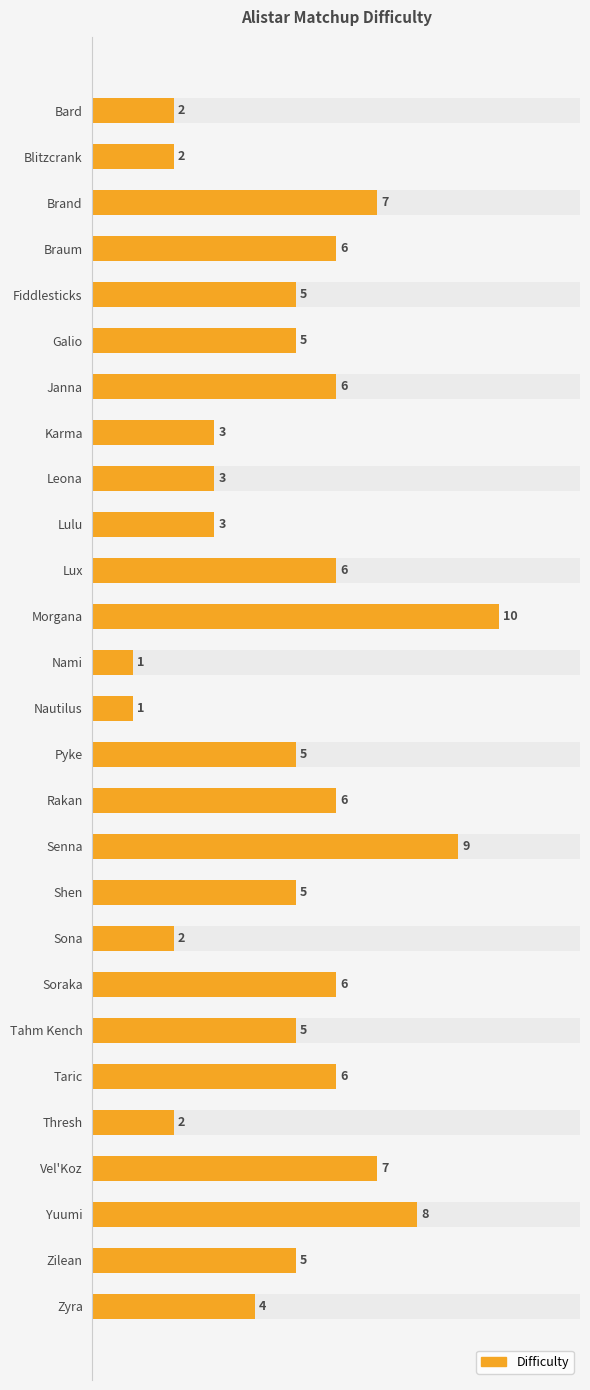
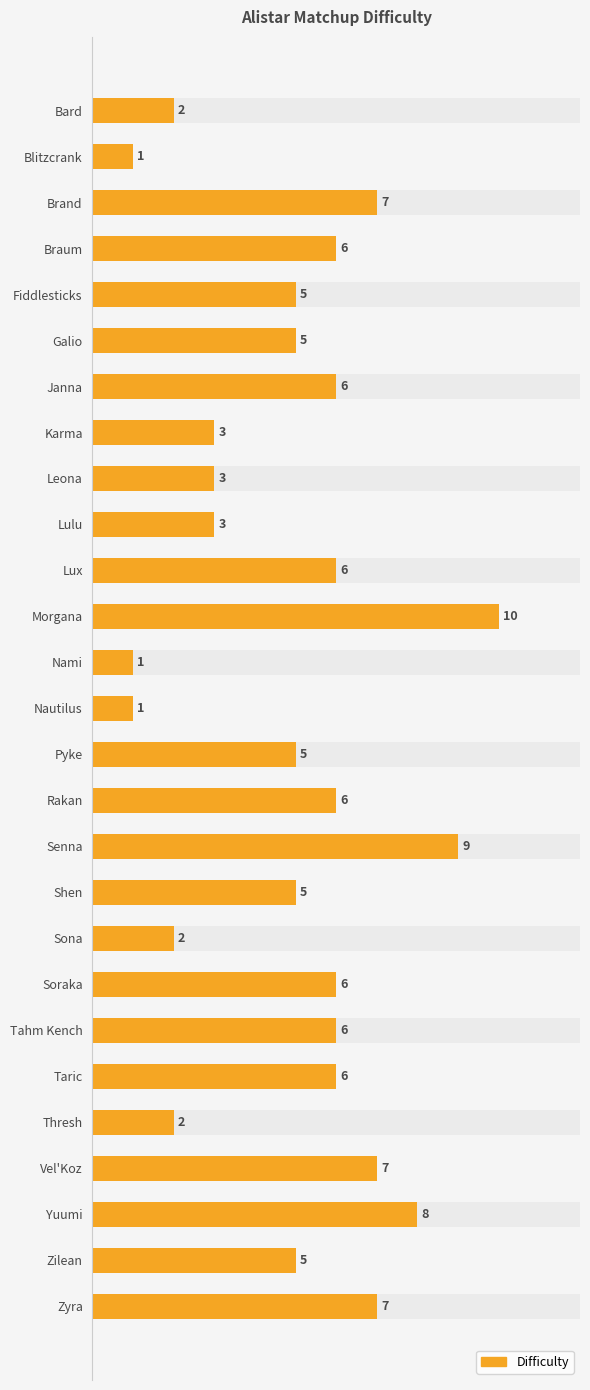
  {
    "Difficulty": {
-     "Blitzcrank": 2,
-     "Tahm Kench": 5,
-     "Zyra": 4
+     "Blitzcrank": 1,
+     "Tahm Kench": 6,
+     "Zyra": 7
    }
  }
